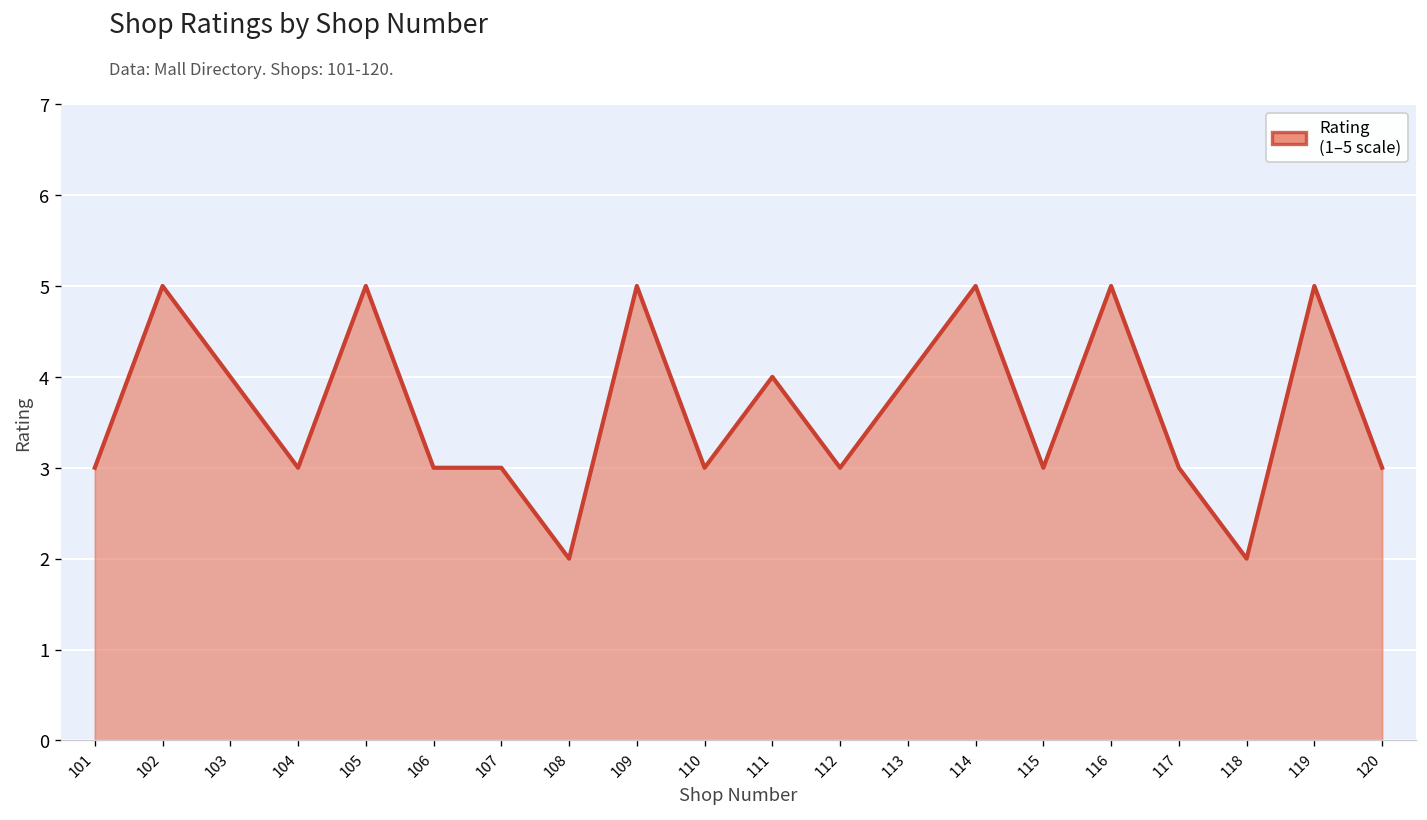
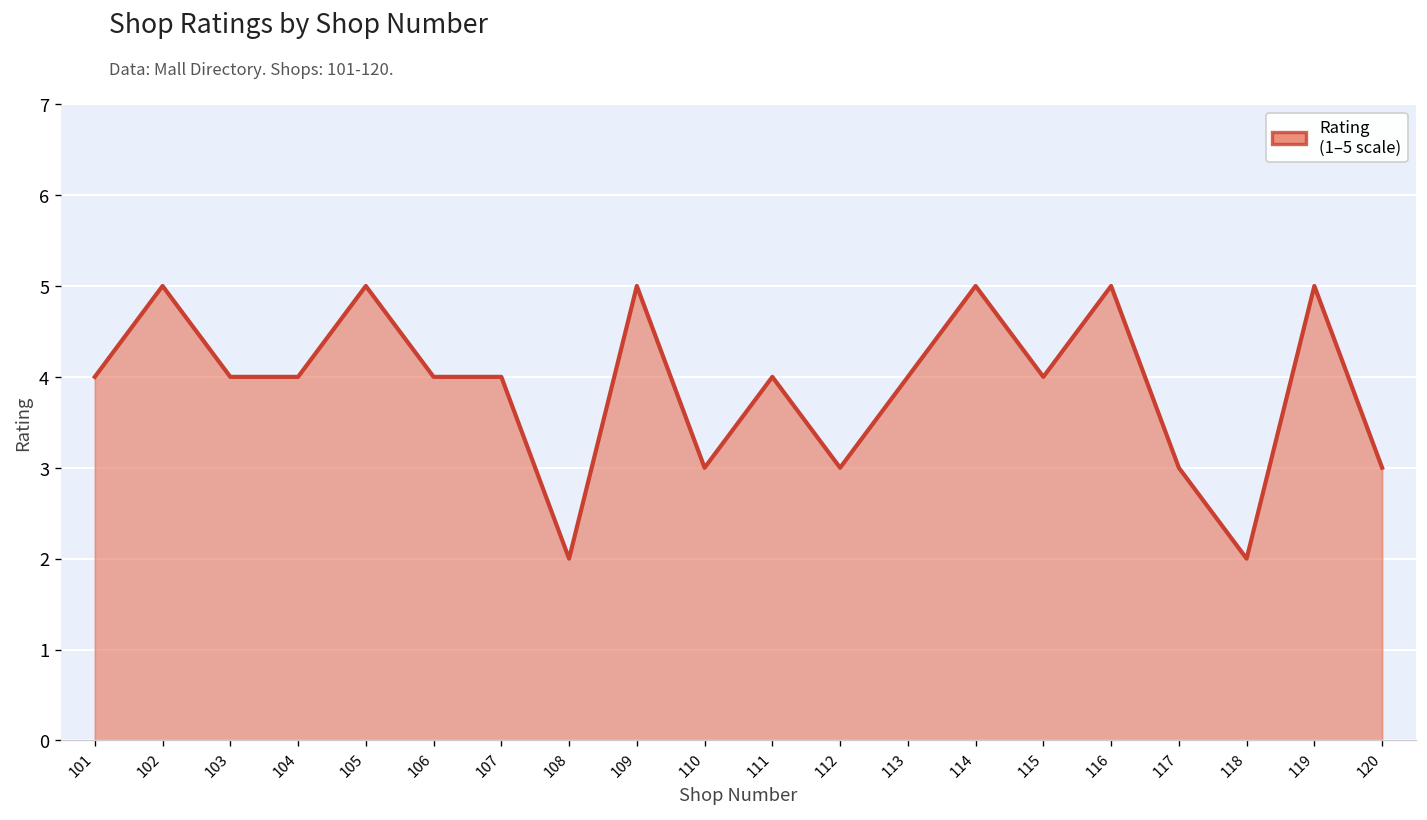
  {
-   "101": 3,
+   "101": 4,
    "102": 5,
    "103": 4,
-   "104": 3,
+   "104": 4,
    "105": 5,
-   "106": 3,
-   "107": 3,
+   "106": 4,
+   "107": 4,
    "108": 2,
    "109": 5,
    "110": 3,
    "111": 4,
    "112": 3,
    "113": 4,
    "114": 5,
-   "115": 3,
+   "115": 4,
    "116": 5,
    "117": 3,
    "118": 2,
    "119": 5,
    "120": 3
  }
